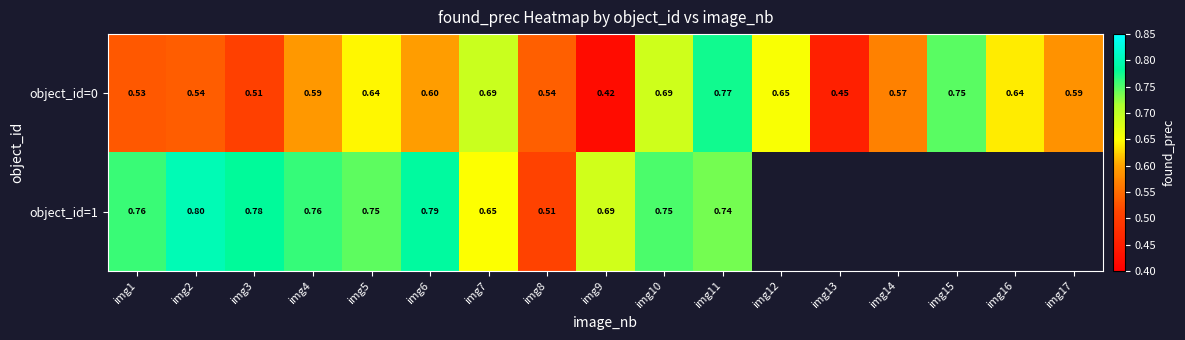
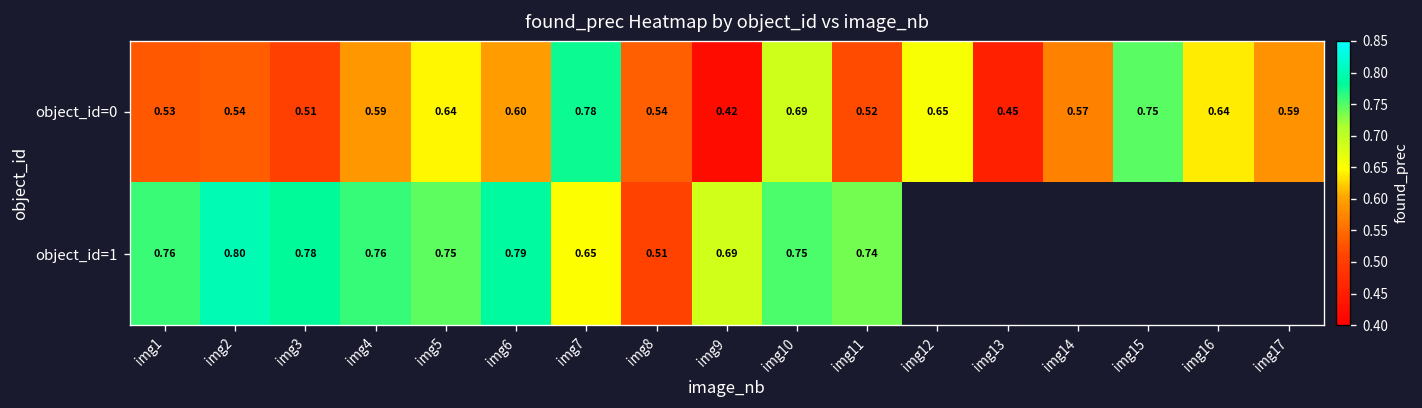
  {
    "object_id=0": {
      "img1": 0.53,
      "img2": 0.54,
      "img3": 0.51,
      "img4": 0.59,
      "img5": 0.64,
      "img6": 0.60,
-     "img7": 0.69,
+     "img7": 0.78,
      "img8": 0.54,
      "img9": 0.42,
      "img10": 0.69,
-     "img11": 0.77,
+     "img11": 0.52,
      "img12": 0.65,
      "img13": 0.45,
      "img14": 0.57,
      "img15": 0.75,
      "img16": 0.64,
      "img17": 0.59
    },
    "object_id=1": {
      "img1": 0.76,
      "img2": 0.80,
      "img3": 0.78,
      "img4": 0.76,
      "img5": 0.75,
      "img6": 0.79,
      "img7": 0.65,
      "img8": 0.51,
      "img9": 0.69,
      "img10": 0.75,
      "img11": 0.74
    }
  }
